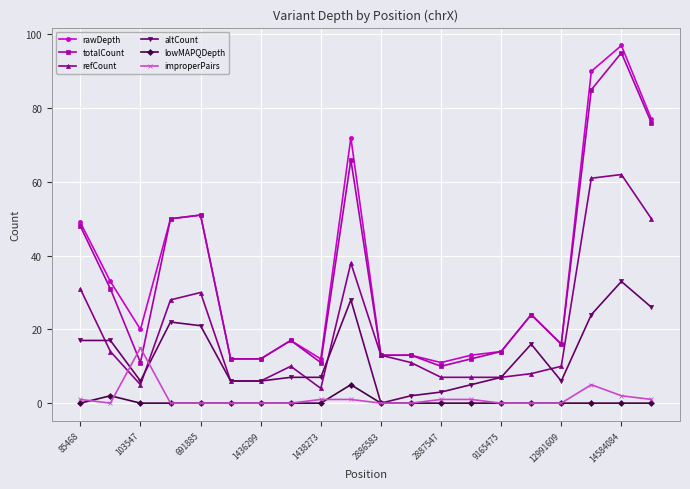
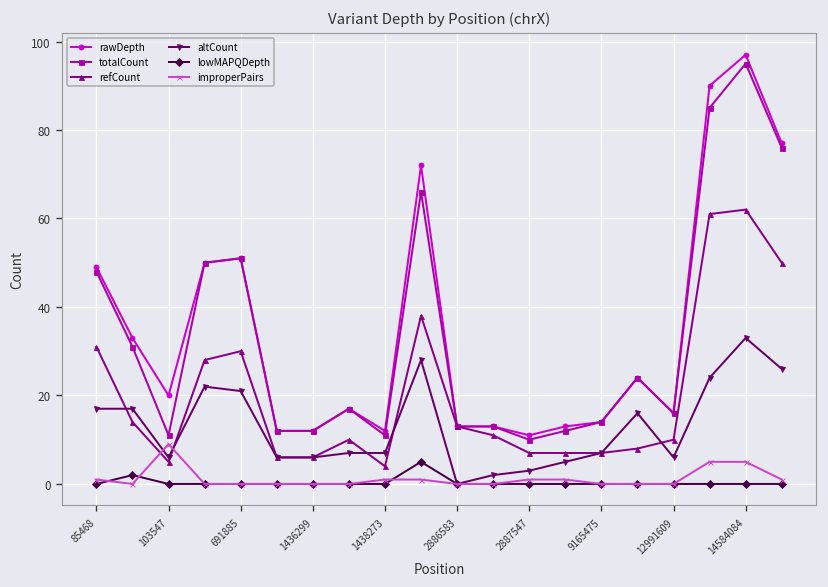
  {
    "improperPairs": {
      "85468": 1,
-     "103547": 15,
+     "103547": 9,
      "1438273": 1,
      "2887547": 1,
-     "14584084": 2
+     "14584084": 5
    }
  }
